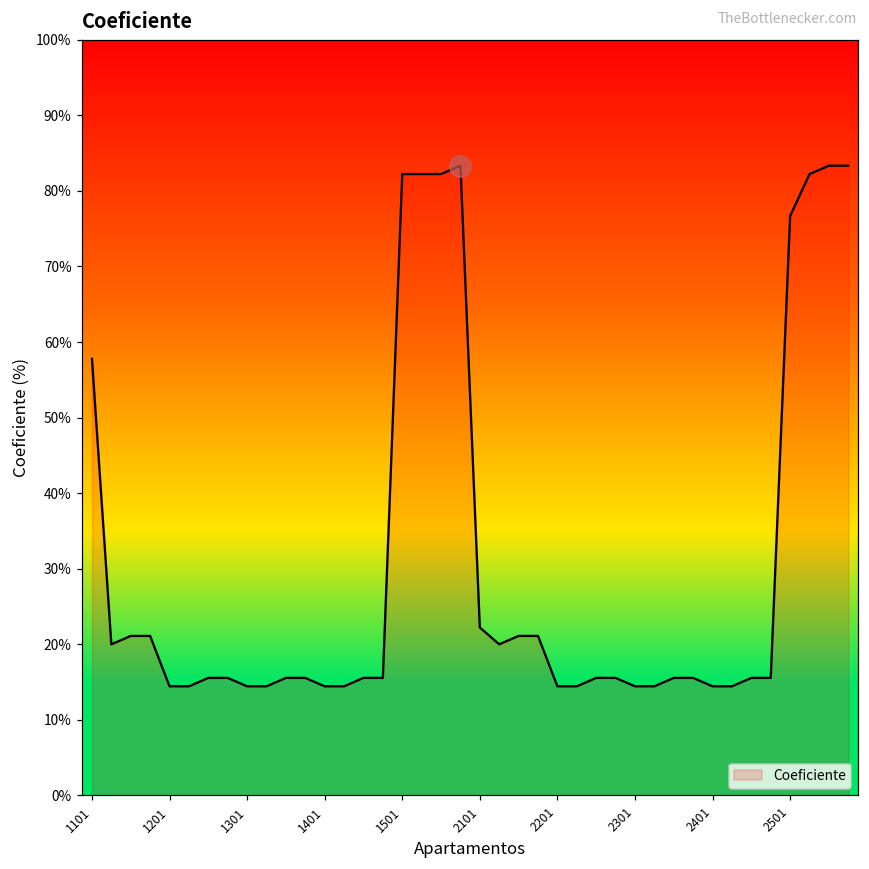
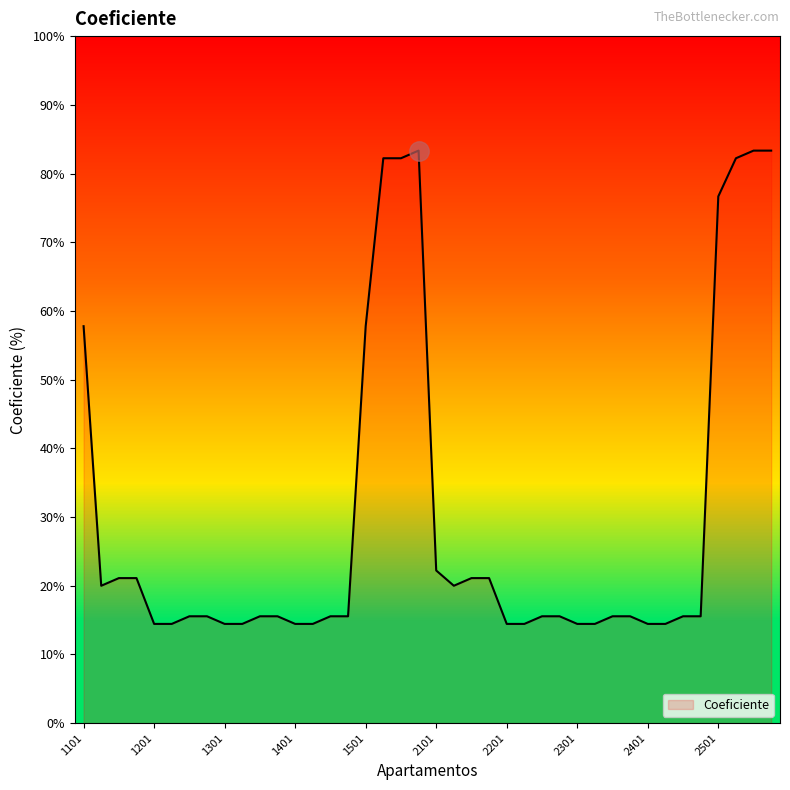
  {
    "Coeficiente": {
      "1101": "58%",
      "1201": "14%",
      "1301": "14%",
      "1401": "14%",
-     "1501": "82%",
+     "1501": "58%",
      "2101": "22%",
      "2201": "14%",
      "2301": "14%",
      "2401": "14%",
      "2501": "77%"
    }
  }
